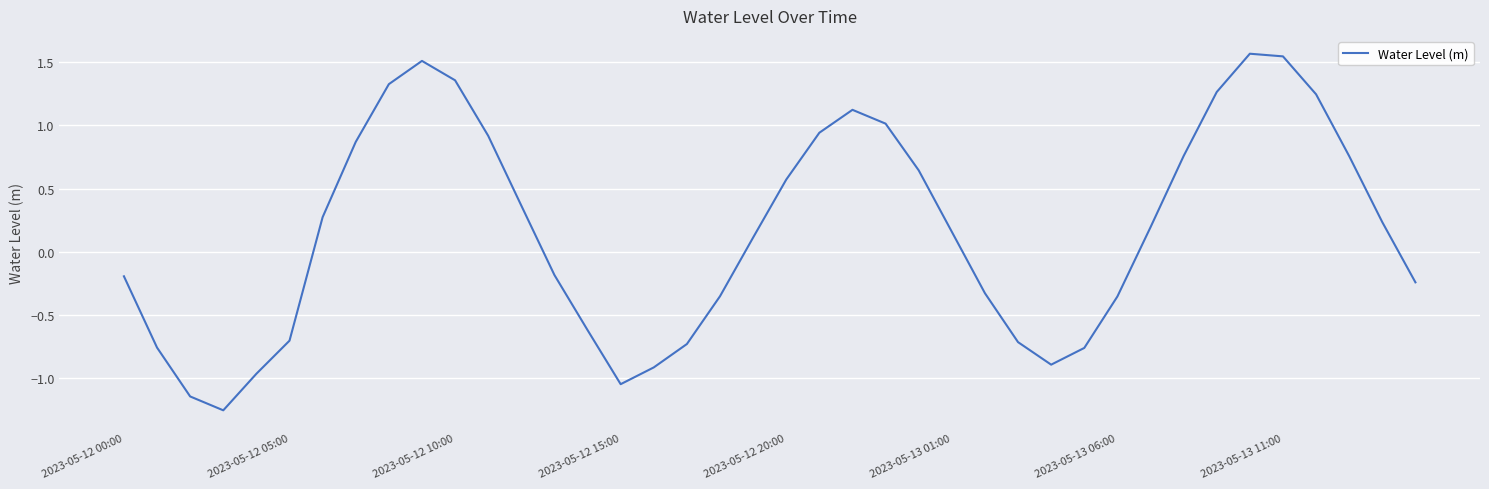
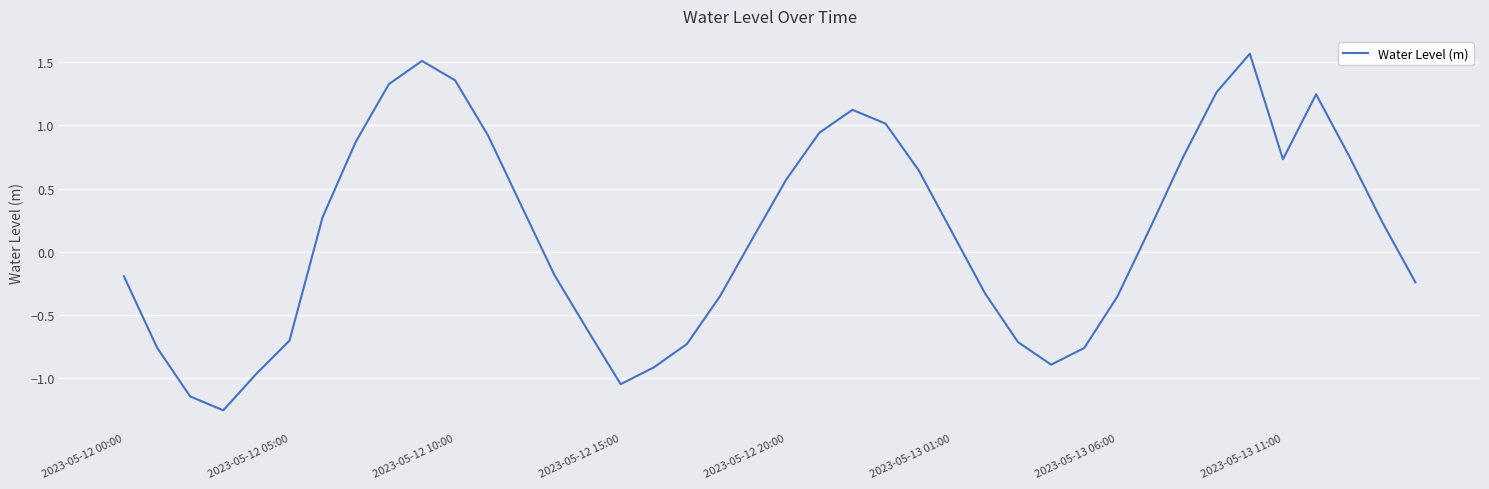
  {
    "2023-05-12 00:00": -0.20,
    "2023-05-12 05:00": -0.71,
    "2023-05-12 10:00": 1.36,
    "2023-05-12 15:00": -1.05,
    "2023-05-12 20:00": 0.57,
    "2023-05-13 01:00": 0.16,
    "2023-05-13 06:00": -0.36,
-   "2023-05-13 11:00": 1.55
+   "2023-05-13 11:00": 0.73
  }
